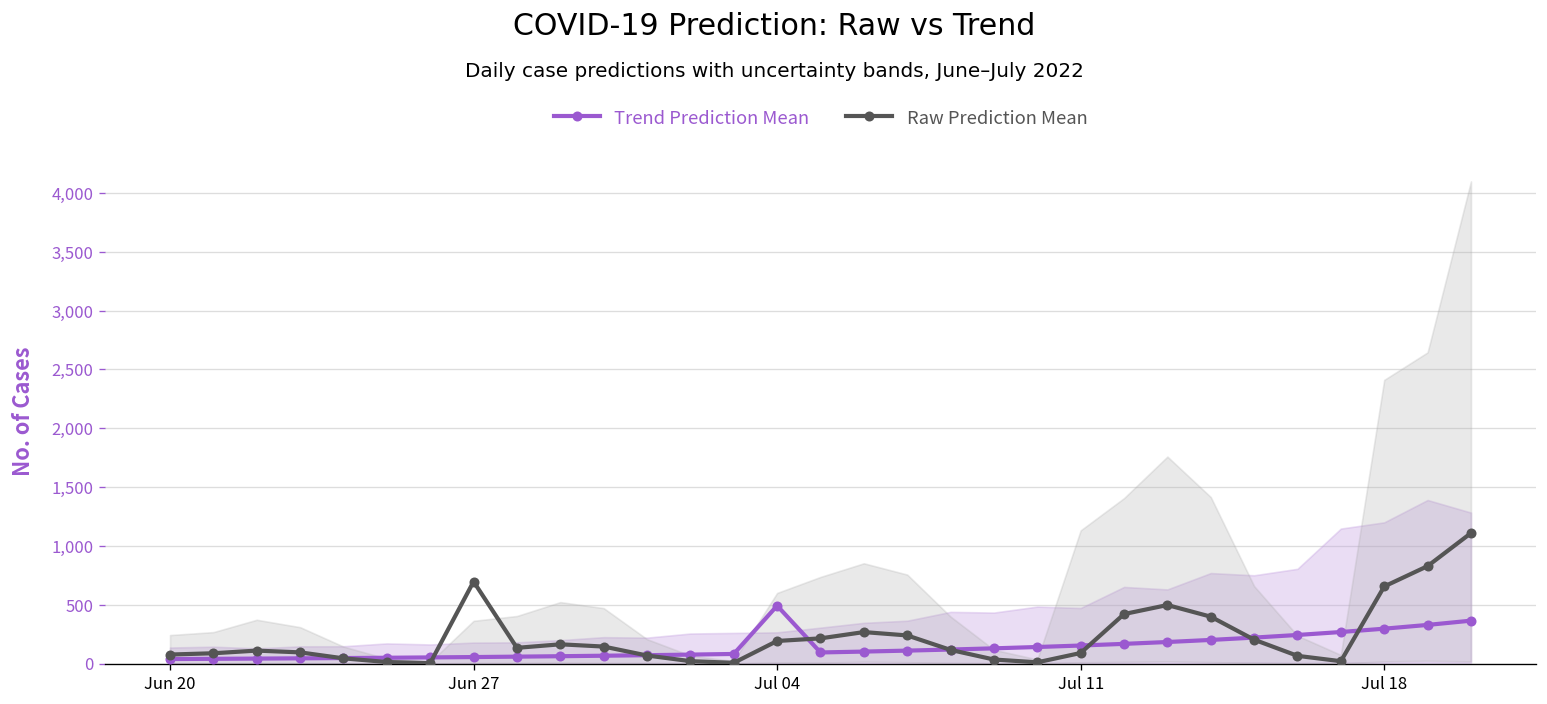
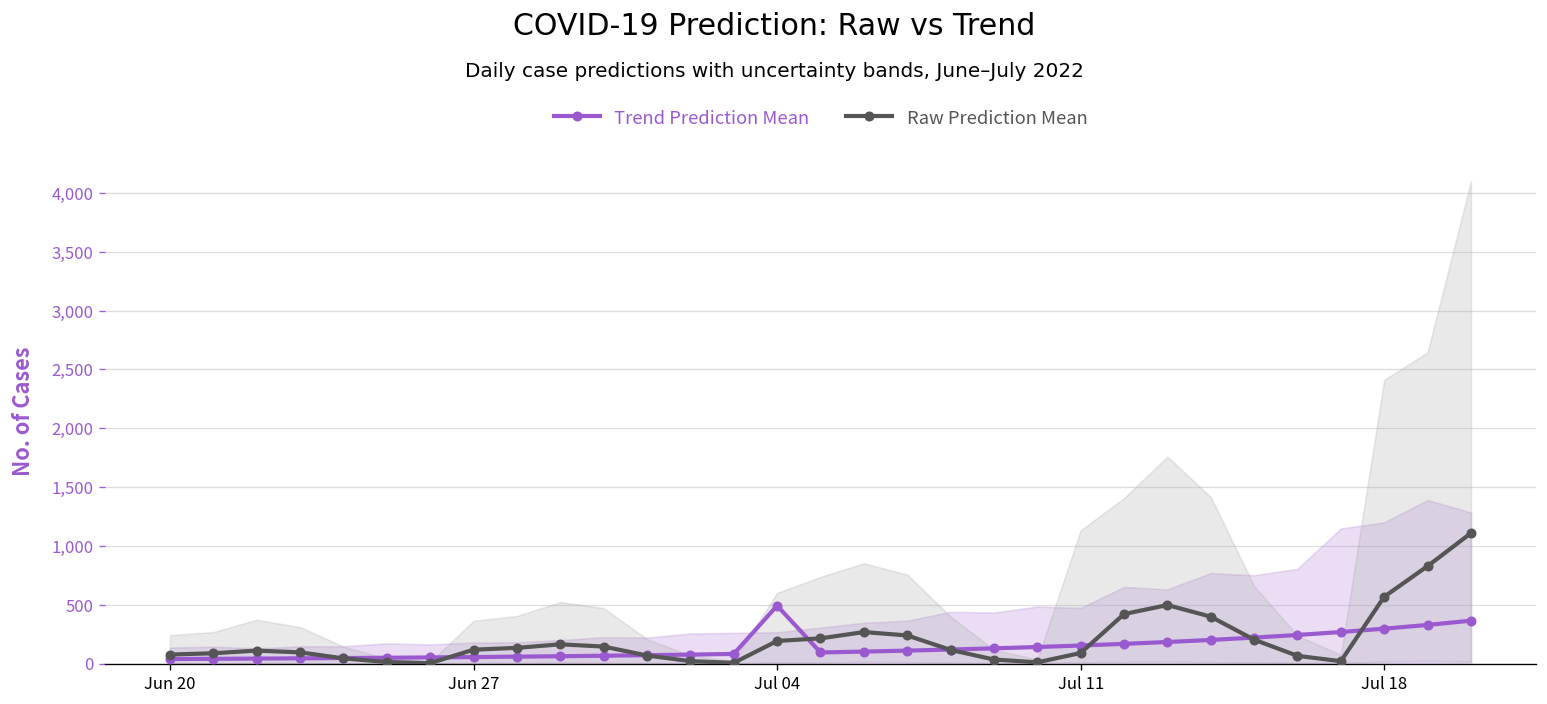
  {
    "Trend Prediction Mean": {
      "Jun 20": 0,
      "Jun 27": 100,
      "Jul 04": 500,
      "Jul 11": 200,
      "Jul 18": 300
    },
    "Raw Prediction Mean": {
      "Jun 20": 100,
-     "Jun 27": 700,
+     "Jun 27": 100,
      "Jul 04": 200,
      "Jul 11": 100,
-     "Jul 18": 700
+     "Jul 18": 600
    }
  }
